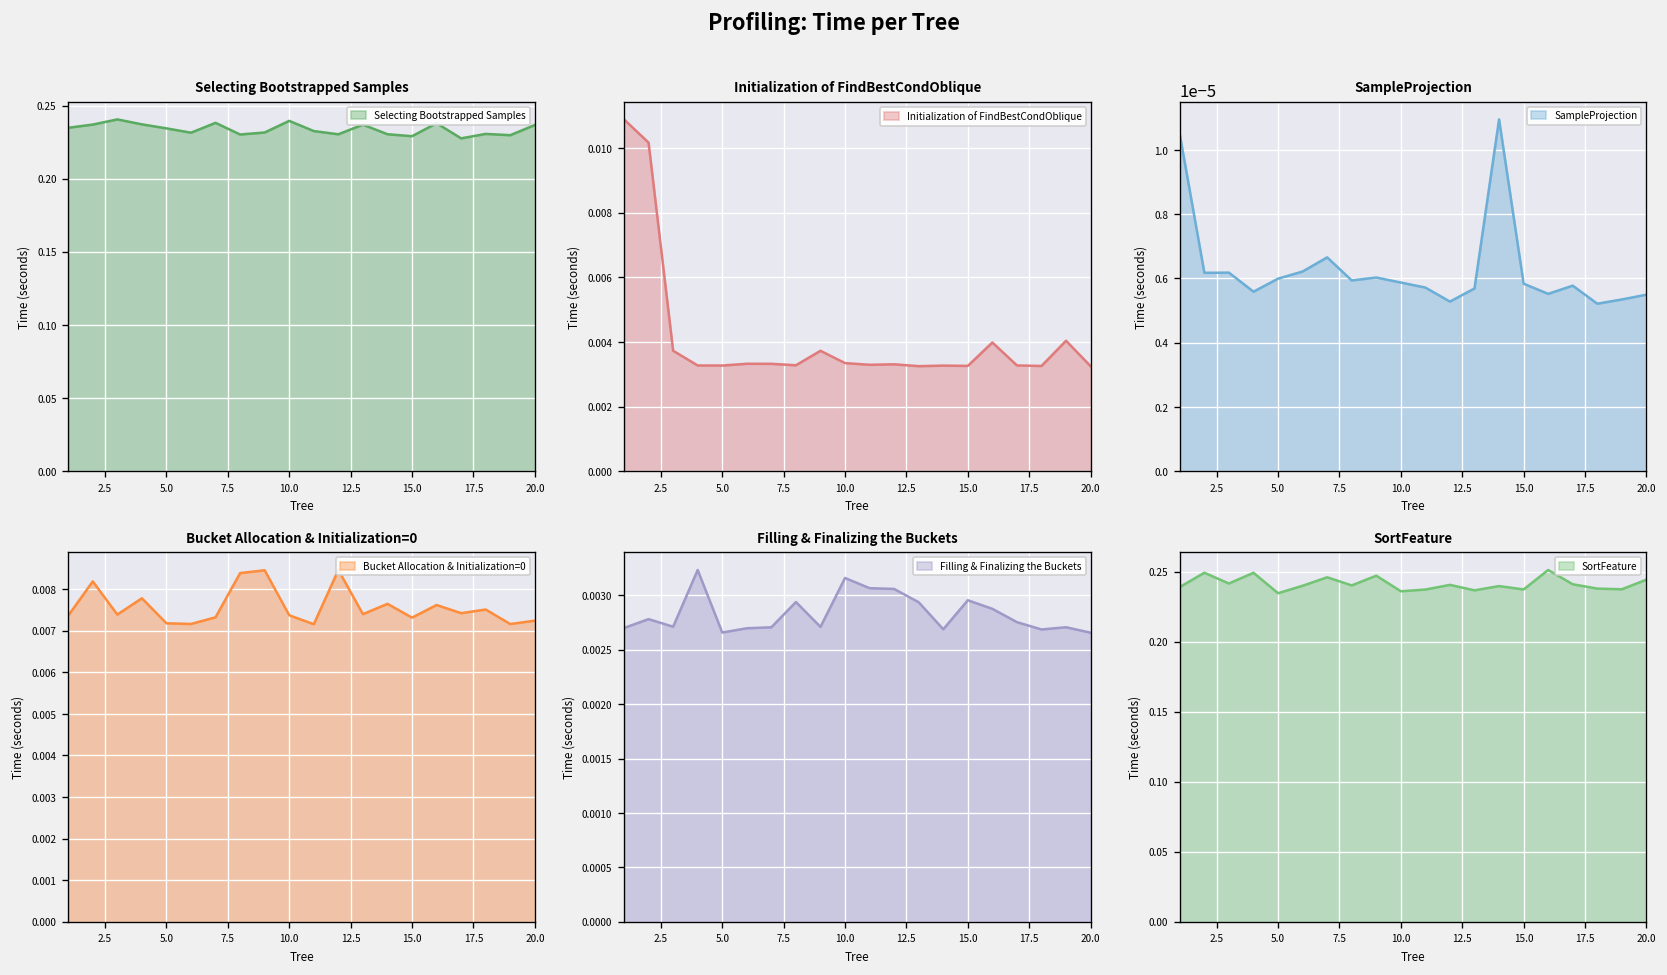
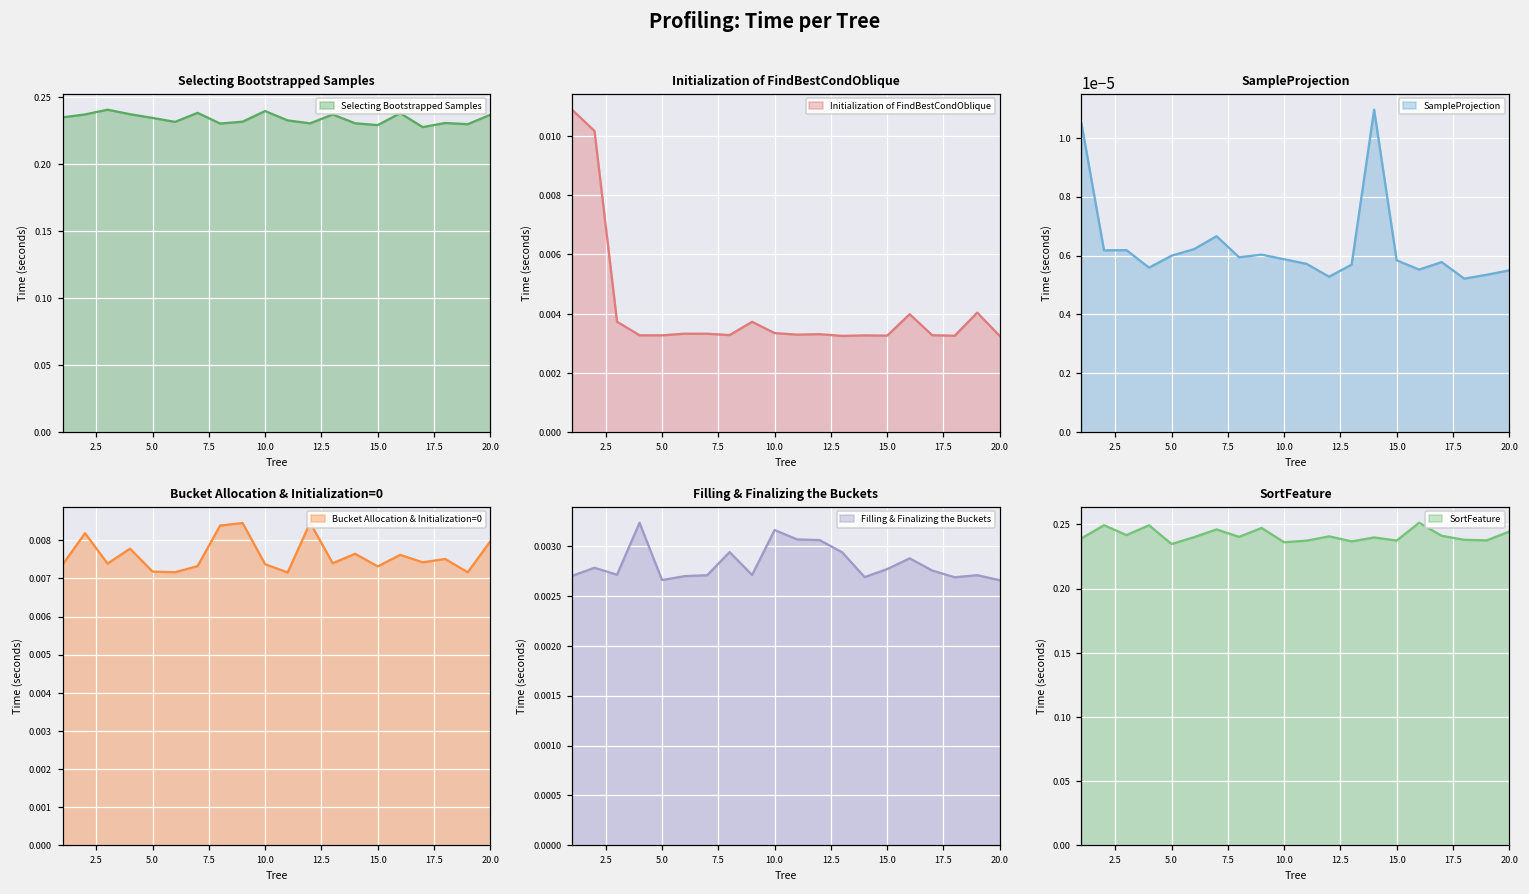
  {
    "Selecting Bootstrapped Samples": {
      "5.0": 0.234,
      "10.0": 0.240,
      "15.0": 0.229,
      "20.0": 0.237
    },
    "Initialization of FindBestCondOblique": {
      "5.0": 0.0033,
      "10.0": 0.0033,
      "15.0": 0.0033,
      "20.0": 0.0033
    },
    "SampleProjection": {
      "5.0": 0.0000060,
      "10.0": 0.0000059,
      "15.0": 0.0000058,
      "20.0": 0.0000055
    },
    "Bucket Allocation & Initialization=0": {
      "5.0": 0.0072,
      "10.0": 0.0074,
      "15.0": 0.0073,
-     "20.0": 0.0072
+     "20.0": 0.0080
    },
    "Filling & Finalizing the Buckets": {
      "5.0": 0.0027,
      "10.0": 0.0032,
-     "15.0": 0.0030,
+     "15.0": 0.0028,
      "20.0": 0.0027
    },
    "SortFeature": {
      "5.0": 0.235,
      "10.0": 0.236,
      "15.0": 0.237,
      "20.0": 0.244
    }
  }
